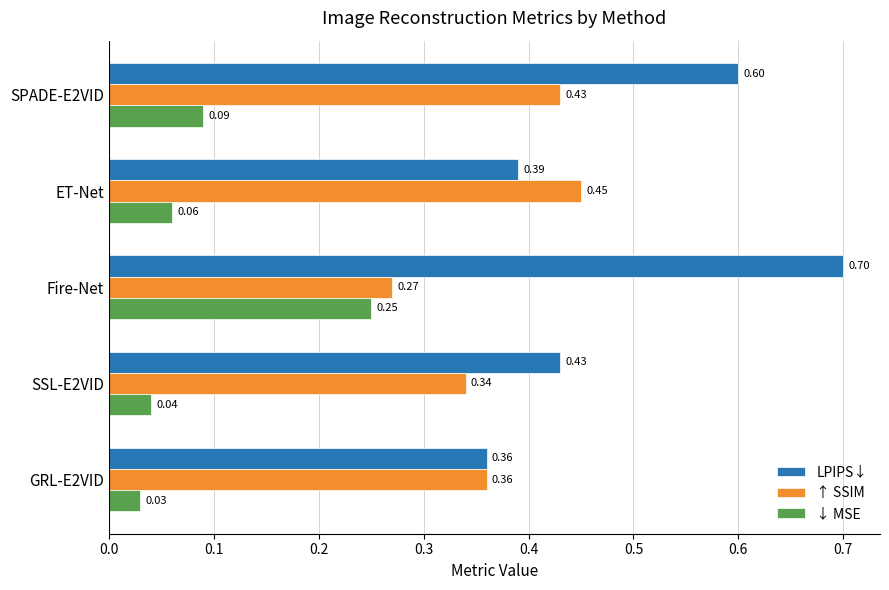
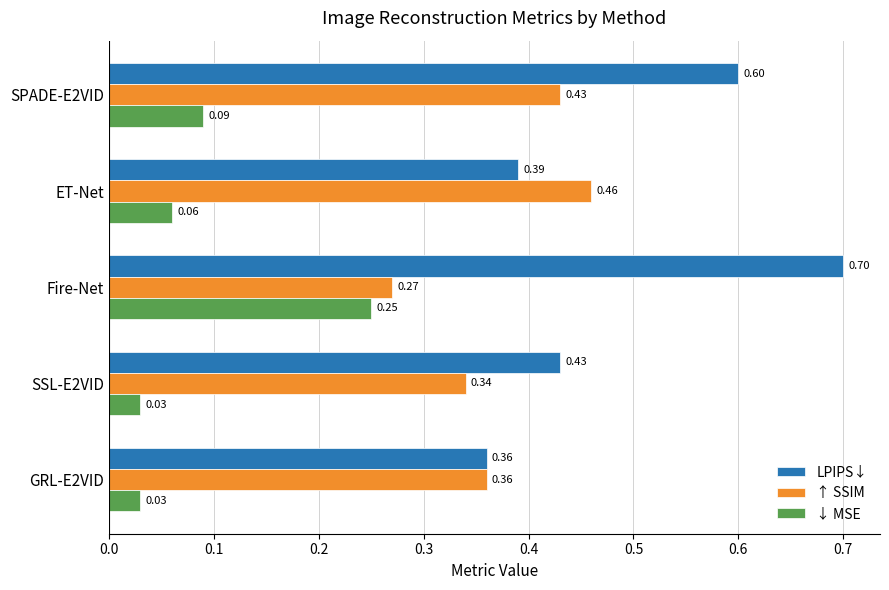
  {
    "LPIPS↓": {
      "SPADE-E2VID": 0.60,
      "ET-Net": 0.39,
      "Fire-Net": 0.70,
      "SSL-E2VID": 0.43,
      "GRL-E2VID": 0.36
    },
    "↑ SSIM": {
      "SPADE-E2VID": 0.43,
-     "ET-Net": 0.45,
+     "ET-Net": 0.46,
      "Fire-Net": 0.27,
      "SSL-E2VID": 0.34,
      "GRL-E2VID": 0.36
    },
    "↓ MSE": {
      "SPADE-E2VID": 0.09,
      "ET-Net": 0.06,
      "Fire-Net": 0.25,
-     "SSL-E2VID": 0.04,
+     "SSL-E2VID": 0.03,
      "GRL-E2VID": 0.03
    }
  }
